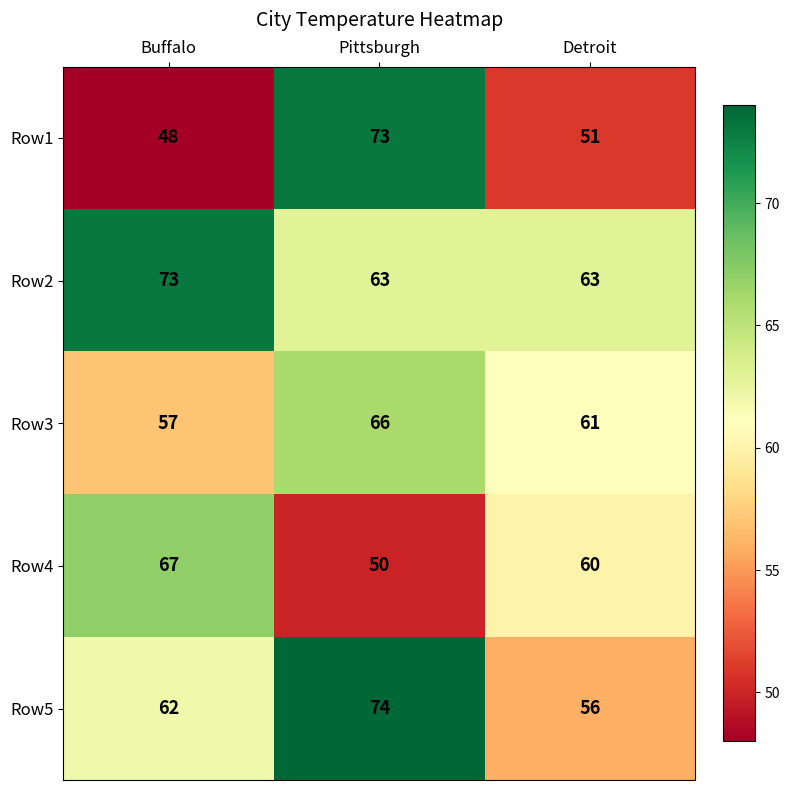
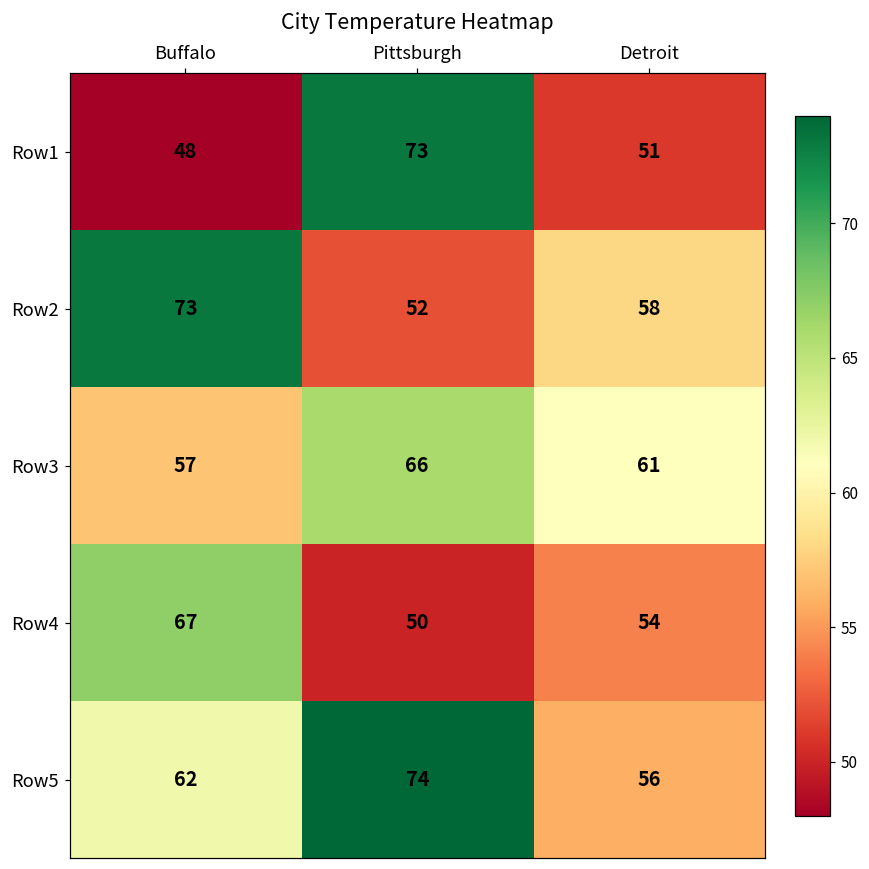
  {
    "Row1": {
      "Buffalo": 48,
      "Pittsburgh": 73,
      "Detroit": 51
    },
    "Row2": {
      "Buffalo": 73,
-     "Pittsburgh": 63,
-     "Detroit": 63
+     "Pittsburgh": 52,
+     "Detroit": 58
    },
    "Row3": {
      "Buffalo": 57,
      "Pittsburgh": 66,
      "Detroit": 61
    },
    "Row4": {
      "Buffalo": 67,
      "Pittsburgh": 50,
-     "Detroit": 60
+     "Detroit": 54
    },
    "Row5": {
      "Buffalo": 62,
      "Pittsburgh": 74,
      "Detroit": 56
    }
  }
